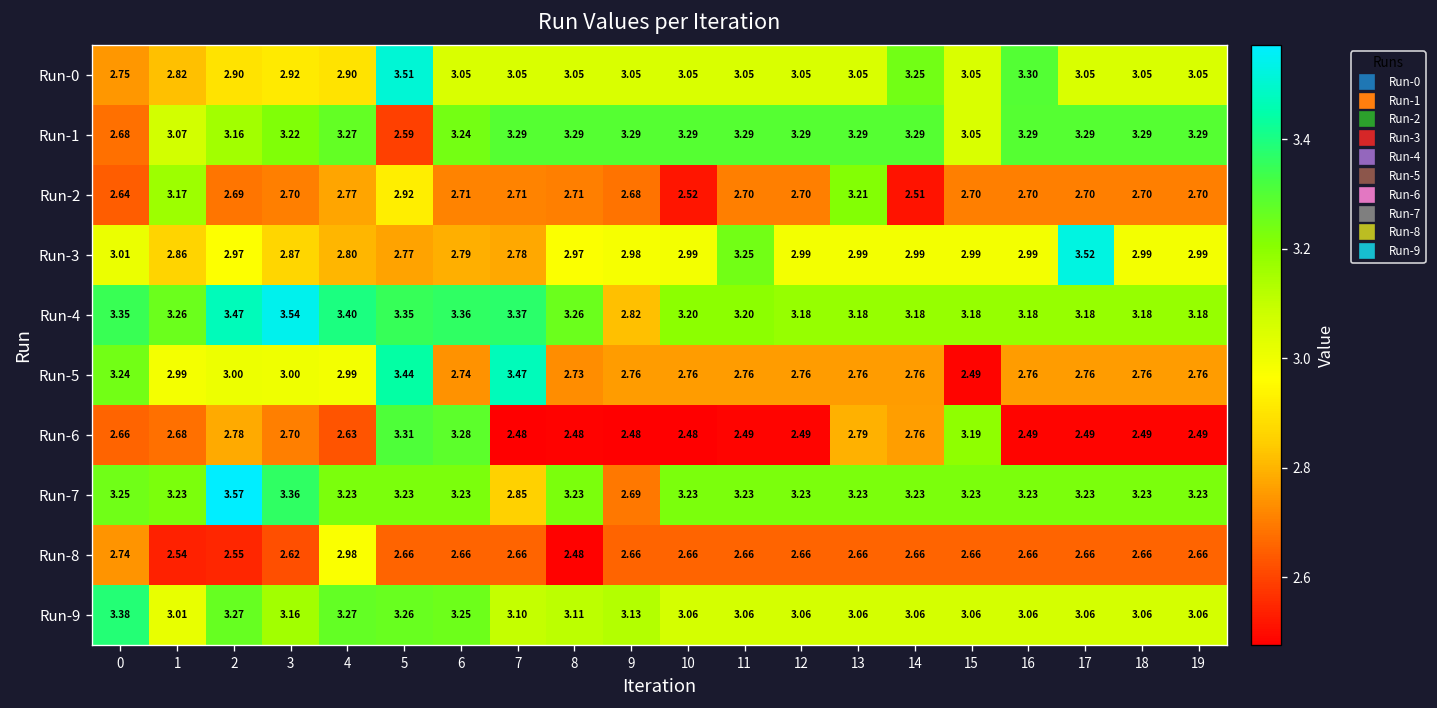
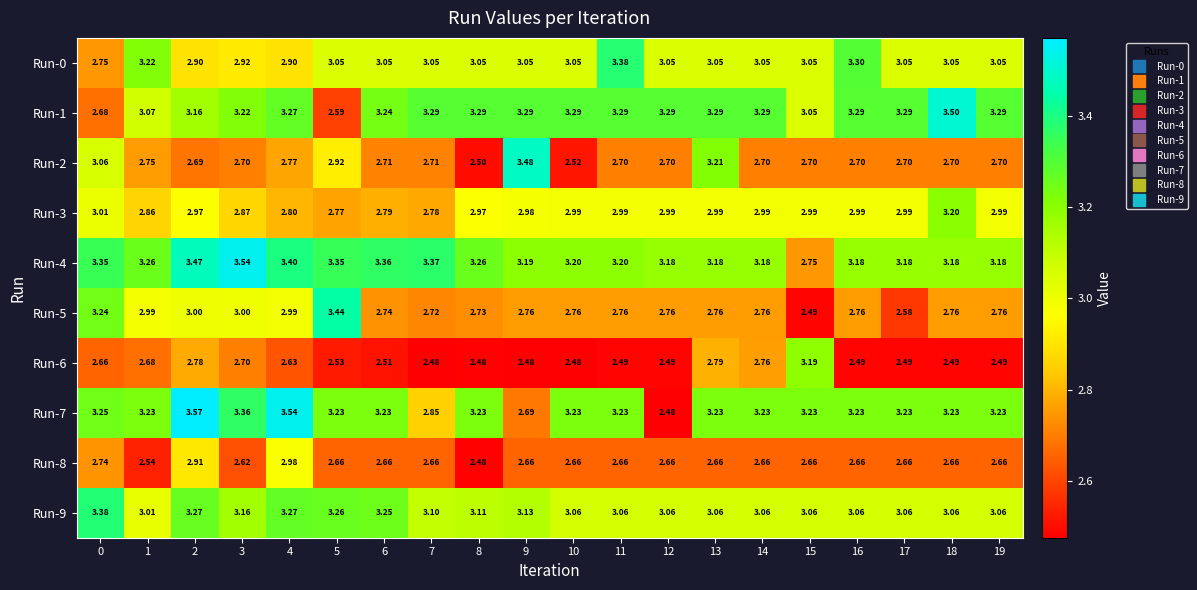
  {
    "Run-0": {
      "0": 2.75,
-     "1": 2.82,
+     "1": 3.22,
      "2": 2.90,
      "3": 2.92,
      "4": 2.90,
-     "5": 3.51,
+     "5": 3.05,
      "6": 3.05,
      "7": 3.05,
      "8": 3.05,
      "9": 3.05,
      "10": 3.05,
-     "11": 3.05,
+     "11": 3.38,
      "12": 3.05,
      "13": 3.05,
-     "14": 3.25,
+     "14": 3.05,
      "15": 3.05,
      "16": 3.30,
      "17": 3.05,
      "18": 3.05,
      "19": 3.05
    },
    "Run-1": {
      "0": 2.68,
      "1": 3.07,
      "2": 3.16,
      "3": 3.22,
      "4": 3.27,
      "5": 2.59,
      "6": 3.24,
      "7": 3.29,
      "8": 3.29,
      "9": 3.29,
      "10": 3.29,
      "11": 3.29,
      "12": 3.29,
      "13": 3.29,
      "14": 3.29,
      "15": 3.05,
      "16": 3.29,
      "17": 3.29,
-     "18": 3.29,
+     "18": 3.50,
      "19": 3.29
    },
    "Run-2": {
-     "0": 2.64,
-     "1": 3.17,
+     "0": 3.06,
+     "1": 2.75,
      "2": 2.69,
      "3": 2.70,
      "4": 2.77,
      "5": 2.92,
      "6": 2.71,
      "7": 2.71,
-     "8": 2.71,
-     "9": 2.68,
+     "8": 2.50,
+     "9": 3.48,
      "10": 2.52,
      "11": 2.70,
      "12": 2.70,
      "13": 3.21,
-     "14": 2.51,
+     "14": 2.70,
      "15": 2.70,
      "16": 2.70,
      "17": 2.70,
      "18": 2.70,
      "19": 2.70
    },
    "Run-3": {
      "0": 3.01,
      "1": 2.86,
      "2": 2.97,
      "3": 2.87,
      "4": 2.80,
      "5": 2.77,
      "6": 2.79,
      "7": 2.78,
      "8": 2.97,
      "9": 2.98,
      "10": 2.99,
-     "11": 3.25,
+     "11": 2.99,
      "12": 2.99,
      "13": 2.99,
      "14": 2.99,
      "15": 2.99,
      "16": 2.99,
-     "17": 3.52,
-     "18": 2.99,
+     "17": 2.99,
+     "18": 3.20,
      "19": 2.99
    },
    "Run-4": {
      "0": 3.35,
      "1": 3.26,
      "2": 3.47,
      "3": 3.54,
      "4": 3.40,
      "5": 3.35,
      "6": 3.36,
      "7": 3.37,
      "8": 3.26,
-     "9": 2.82,
+     "9": 3.19,
      "10": 3.20,
      "11": 3.20,
      "12": 3.18,
      "13": 3.18,
      "14": 3.18,
-     "15": 3.18,
+     "15": 2.75,
      "16": 3.18,
      "17": 3.18,
      "18": 3.18,
      "19": 3.18
    },
    "Run-5": {
      "0": 3.24,
      "1": 2.99,
      "2": 3.00,
      "3": 3.00,
      "4": 2.99,
      "5": 3.44,
      "6": 2.74,
-     "7": 3.47,
+     "7": 2.72,
      "8": 2.73,
      "9": 2.76,
      "10": 2.76,
      "11": 2.76,
      "12": 2.76,
      "13": 2.76,
      "14": 2.76,
      "15": 2.49,
      "16": 2.76,
-     "17": 2.76,
+     "17": 2.58,
      "18": 2.76,
      "19": 2.76
    },
    "Run-6": {
      "0": 2.66,
      "1": 2.68,
      "2": 2.78,
      "3": 2.70,
      "4": 2.63,
-     "5": 3.31,
-     "6": 3.28,
+     "5": 2.53,
+     "6": 2.51,
      "7": 2.48,
      "8": 2.48,
      "9": 2.48,
      "10": 2.48,
      "11": 2.49,
      "12": 2.49,
      "13": 2.79,
      "14": 2.76,
      "15": 3.19,
      "16": 2.49,
      "17": 2.49,
      "18": 2.49,
      "19": 2.49
    },
    "Run-7": {
      "0": 3.25,
      "1": 3.23,
      "2": 3.57,
      "3": 3.36,
-     "4": 3.23,
+     "4": 3.54,
      "5": 3.23,
      "6": 3.23,
      "7": 2.85,
      "8": 3.23,
      "9": 2.69,
      "10": 3.23,
      "11": 3.23,
-     "12": 3.23,
+     "12": 2.48,
      "13": 3.23,
      "14": 3.23,
      "15": 3.23,
      "16": 3.23,
      "17": 3.23,
      "18": 3.23,
      "19": 3.23
    },
    "Run-8": {
      "0": 2.74,
      "1": 2.54,
-     "2": 2.55,
+     "2": 2.91,
      "3": 2.62,
      "4": 2.98,
      "5": 2.66,
      "6": 2.66,
      "7": 2.66,
      "8": 2.48,
      "9": 2.66,
      "10": 2.66,
      "11": 2.66,
      "12": 2.66,
      "13": 2.66,
      "14": 2.66,
      "15": 2.66,
      "16": 2.66,
      "17": 2.66,
      "18": 2.66,
      "19": 2.66
    },
    "Run-9": {
      "0": 3.38,
      "1": 3.01,
      "2": 3.27,
      "3": 3.16,
      "4": 3.27,
      "5": 3.26,
      "6": 3.25,
      "7": 3.10,
      "8": 3.11,
      "9": 3.13,
      "10": 3.06,
      "11": 3.06,
      "12": 3.06,
      "13": 3.06,
      "14": 3.06,
      "15": 3.06,
      "16": 3.06,
      "17": 3.06,
      "18": 3.06,
      "19": 3.06
    }
  }
